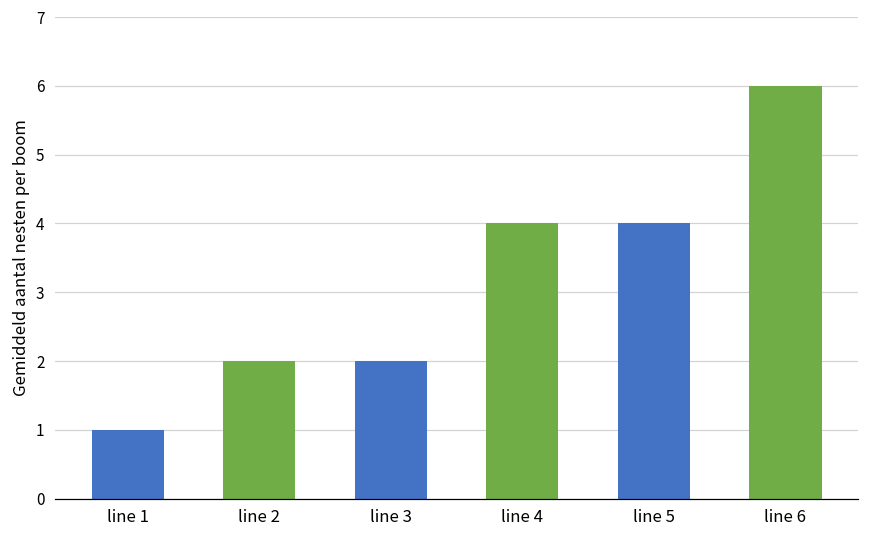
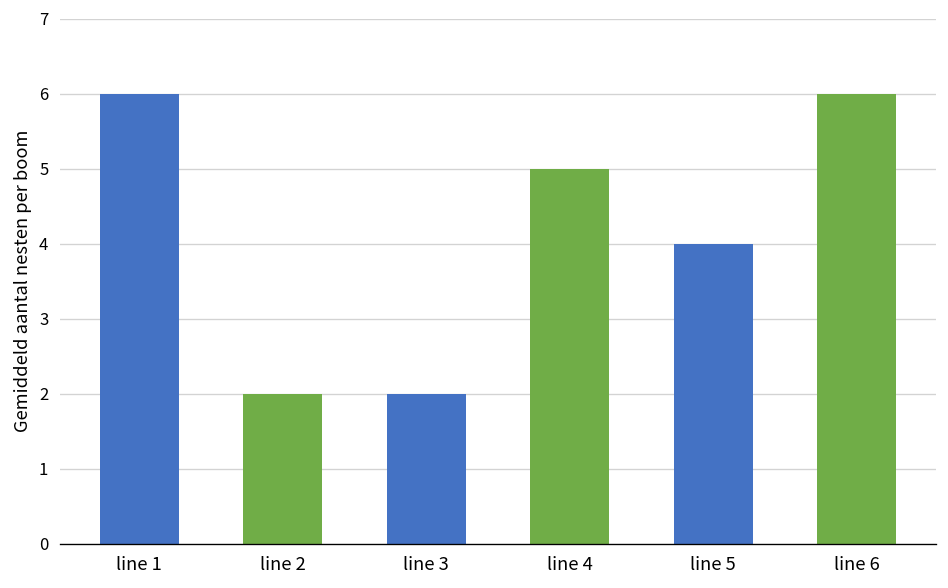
  {
-   "line 1": 1,
+   "line 1": 6,
    "line 2": 2,
    "line 3": 2,
-   "line 4": 4,
+   "line 4": 5,
    "line 5": 4,
    "line 6": 6
  }
